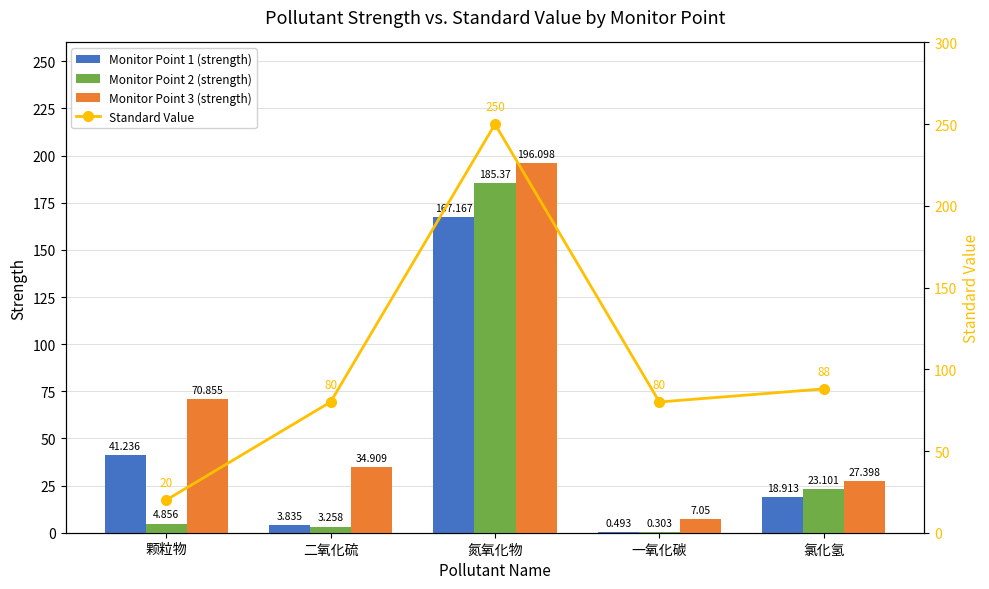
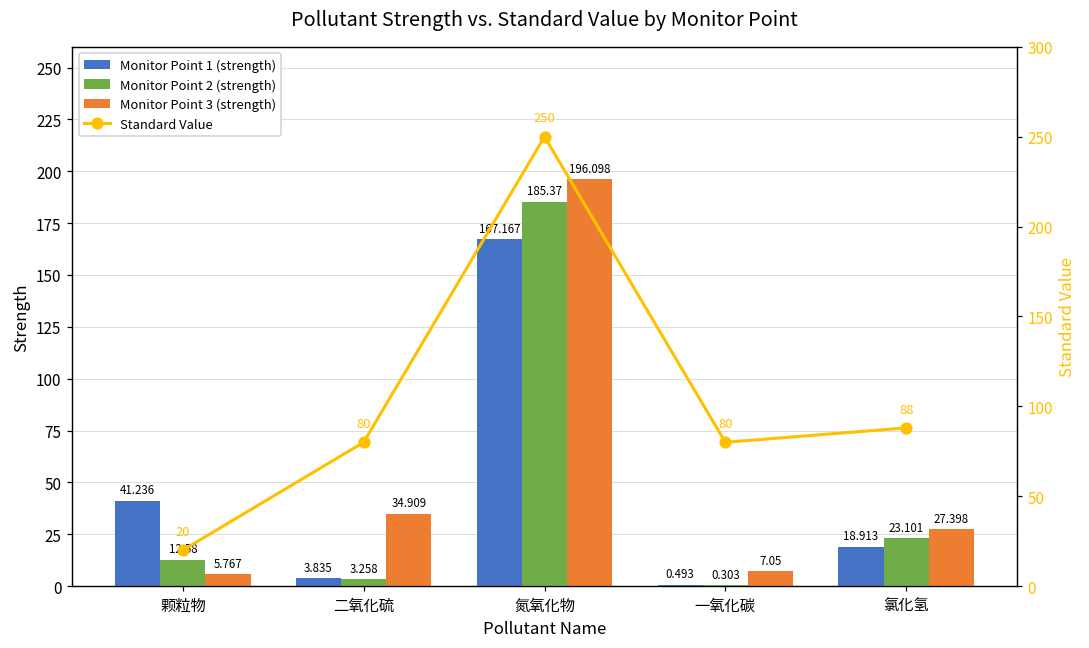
  {
    "Monitor Point 1 (strength)": {
      "颗粒物": 41.236,
      "二氧化硫": 3.835,
      "氮氧化物": 167.167,
      "一氧化碳": 0.493,
      "氯化氢": 18.913
    },
    "Monitor Point 2 (strength)": {
-     "颗粒物": 4.856,
+     "颗粒物": 12.58,
      "二氧化硫": 3.258,
      "氮氧化物": 185.37,
      "一氧化碳": 0.303,
      "氯化氢": 23.101
    },
    "Monitor Point 3 (strength)": {
-     "颗粒物": 70.855,
+     "颗粒物": 5.767,
      "二氧化硫": 34.909,
      "氮氧化物": 196.098,
      "一氧化碳": 7.05,
      "氯化氢": 27.398
    },
    "Standard Value": {
      "颗粒物": 20,
      "二氧化硫": 80,
      "氮氧化物": 250,
      "一氧化碳": 80,
      "氯化氢": 88
    }
  }
